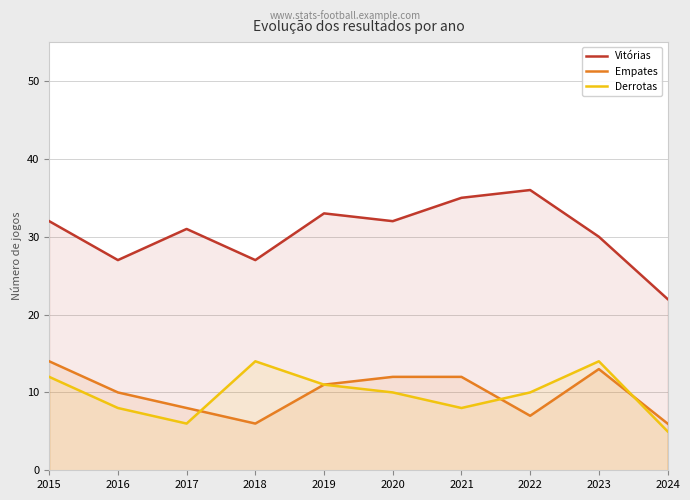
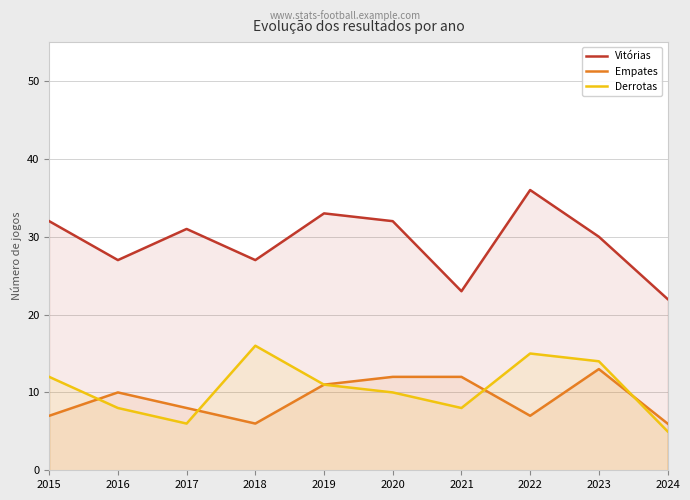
  {
    "Vitórias": {
      "2015": 32,
      "2016": 27,
      "2017": 31,
      "2018": 27,
      "2019": 33,
      "2020": 32,
-     "2021": 35,
+     "2021": 23,
      "2022": 36,
      "2023": 30,
      "2024": 22
    },
    "Empates": {
-     "2015": 14,
+     "2015": 7,
      "2016": 10,
      "2017": 8,
      "2018": 6,
      "2020": 12,
      "2021": 12,
      "2022": 7,
      "2023": 13,
      "2024": 6
    },
    "Derrotas": {
      "2015": 12,
      "2016": 8,
      "2017": 6,
-     "2018": 14,
+     "2018": 16,
      "2020": 10,
      "2021": 8,
-     "2022": 10,
+     "2022": 15,
      "2023": 14,
      "2024": 5
    }
  }
